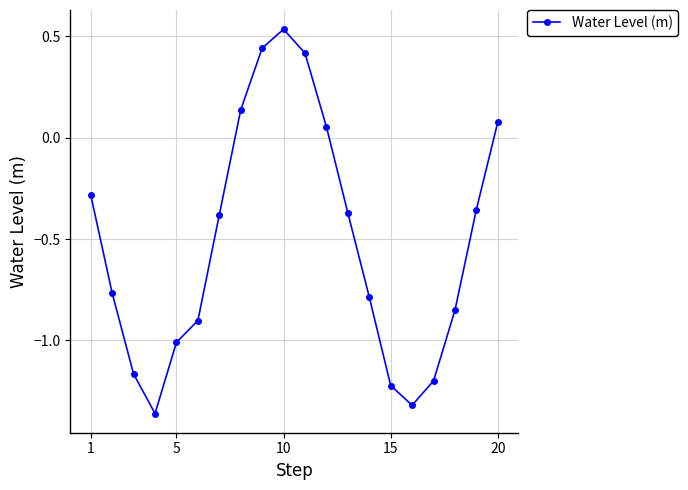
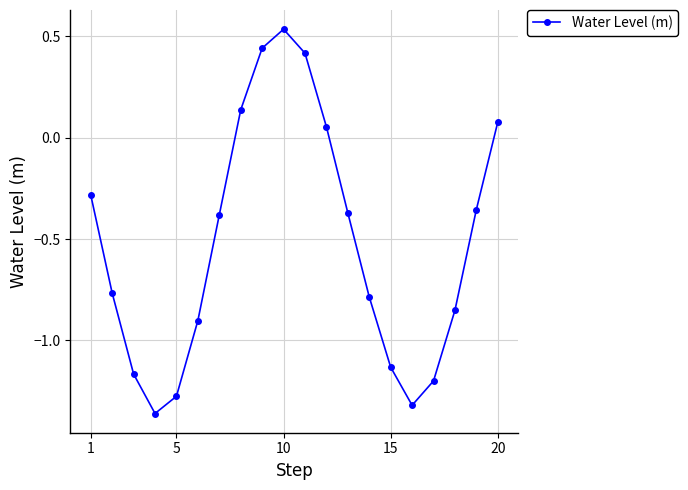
  {
    "1": -0.28,
-   "5": -1.01,
+   "5": -1.28,
    "10": 0.53,
-   "15": -1.22,
+   "15": -1.13,
    "20": 0.08
  }
